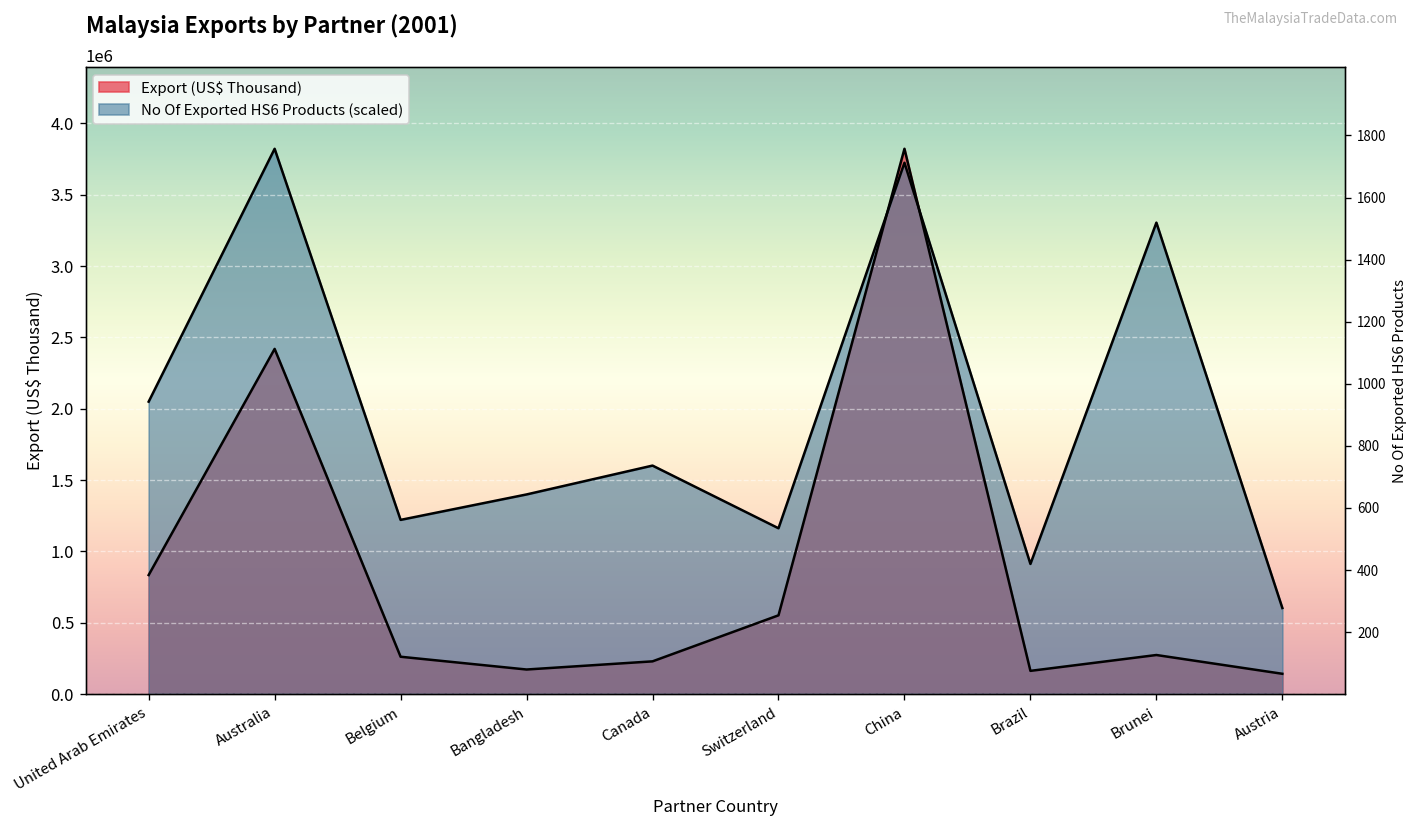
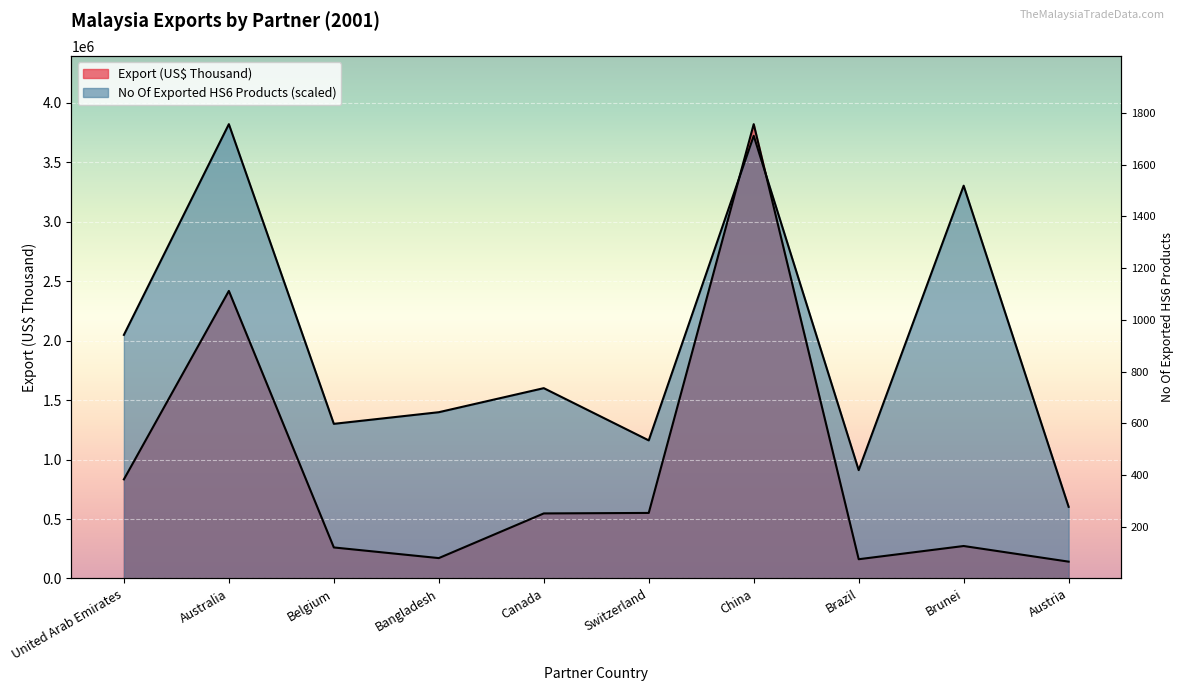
  {
    "Export (US$ Thousand)": {
      "United Arab Emirates": 830000,
      "Australia": 2420000,
      "Belgium": 260000,
      "Bangladesh": 170000,
-     "Canada": 230000,
+     "Canada": 550000,
      "Switzerland": 550000,
      "China": 3820000,
      "Brazil": 160000,
      "Brunei": 270000,
      "Austria": 140000
    },
    "No Of Exported HS6 Products (scaled)": {
      "United Arab Emirates": 2050000,
      "Australia": 3820000,
-     "Belgium": 1220000,
+     "Belgium": 1300000,
      "Bangladesh": 1400000,
      "Canada": 1600000,
      "Switzerland": 1160000,
      "China": 3720000,
      "Brazil": 910000,
      "Brunei": 3300000,
      "Austria": 600000
    }
  }
